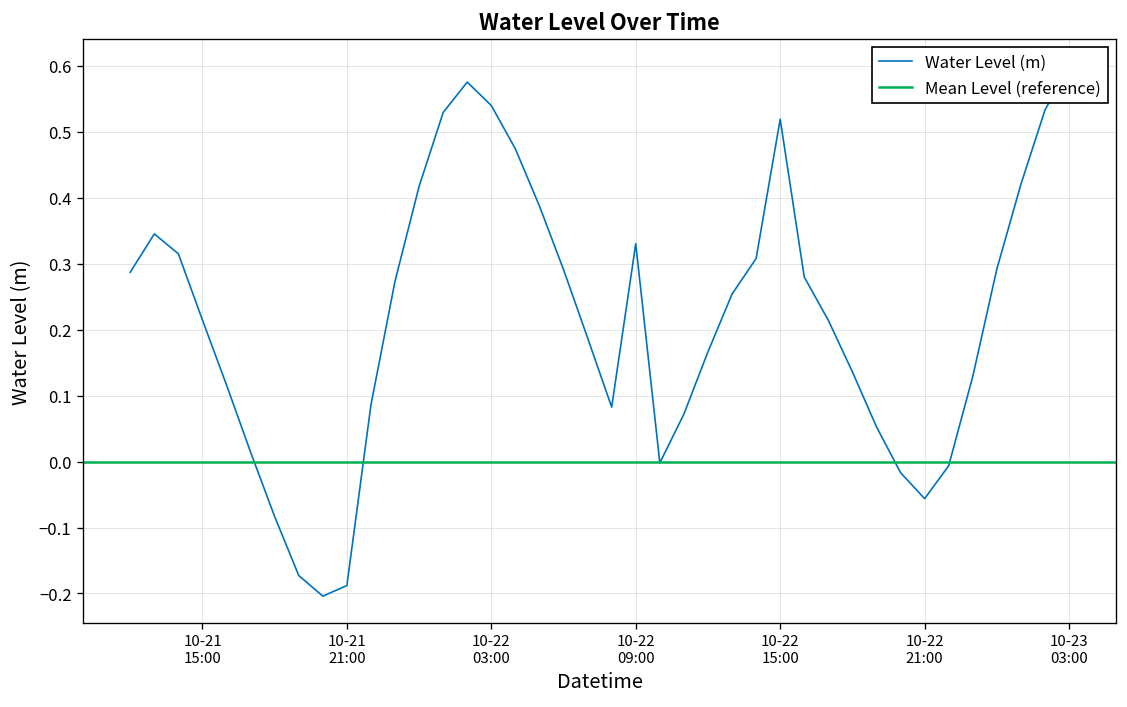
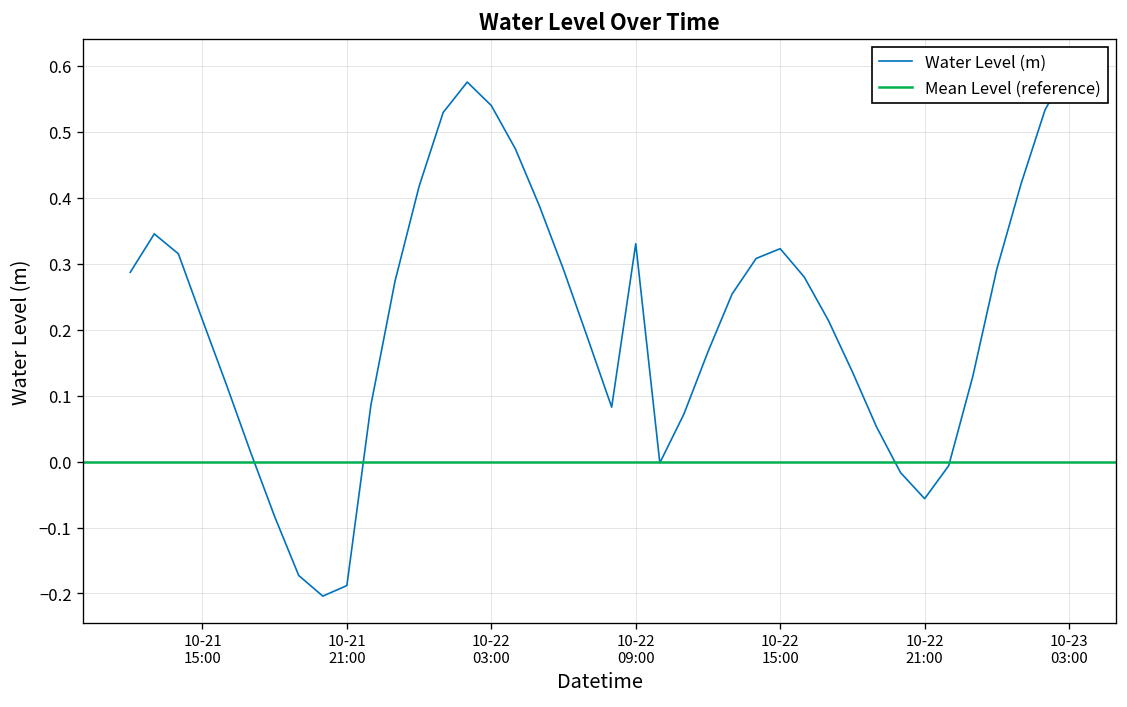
  {
    "10-21 15:00": 0.21,
    "10-21 21:00": -0.19,
    "10-22 03:00": 0.54,
    "10-22 09:00": 0.33,
-   "10-22 15:00": 0.52,
+   "10-22 15:00": 0.32,
    "10-22 21:00": -0.06
  }
